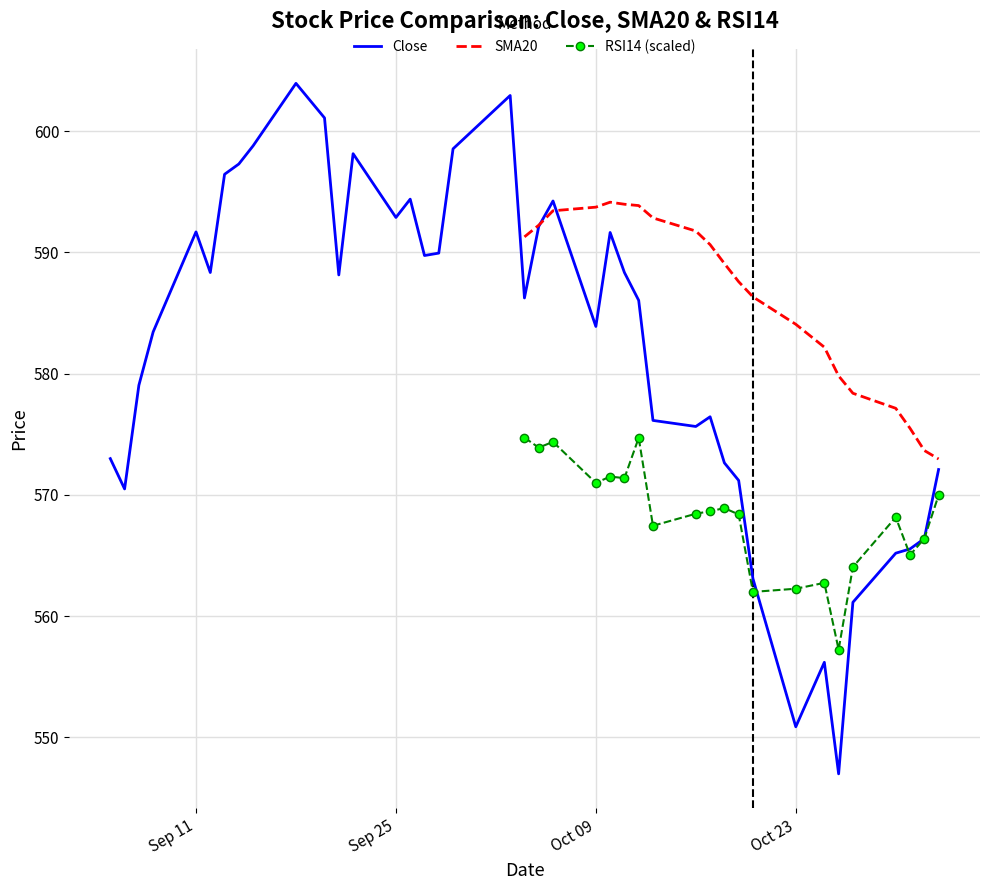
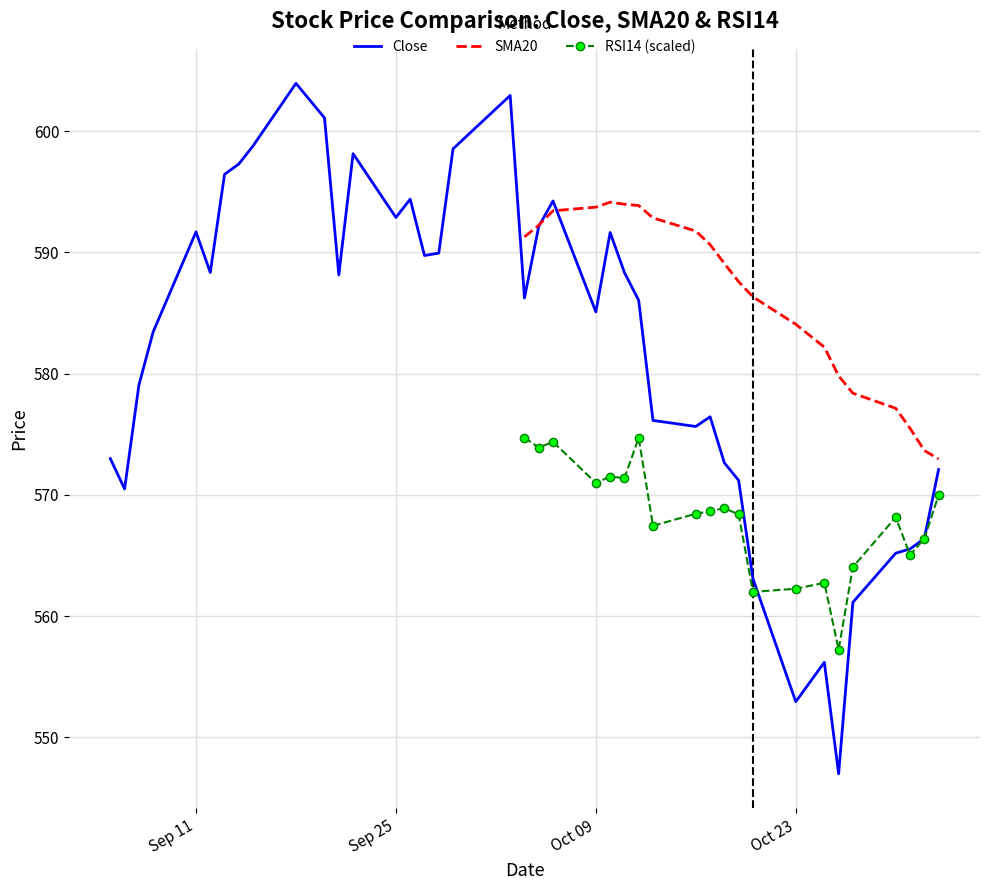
  {
    "Close": {
      "Sep 11": 591.7,
      "Sep 25": 592.9,
-     "Oct 09": 583.9,
-     "Oct 23": 550.9
+     "Oct 09": 585.1,
+     "Oct 23": 553.0
    },
    "SMA20": {
      "Oct 09": 593.7,
      "Oct 23": 584.1
    },
    "RSI14 (scaled)": {
      "Oct 09": 571.0,
      "Oct 23": 562.3
    }
  }
